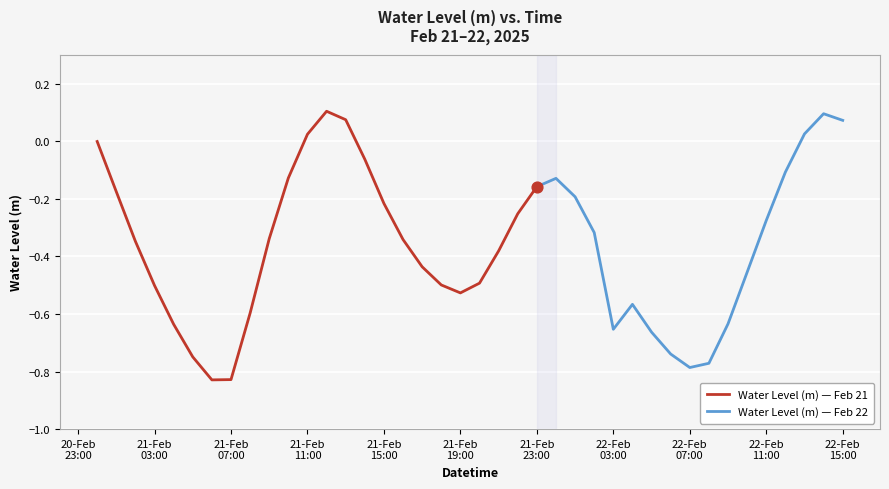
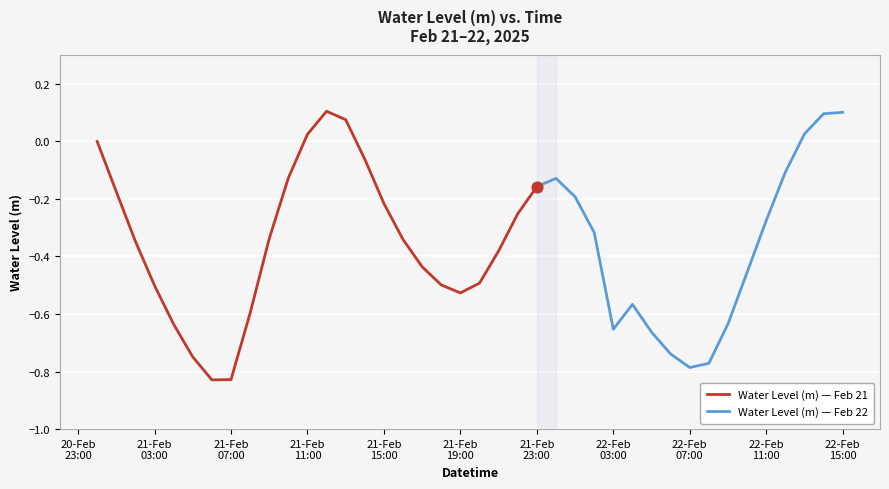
  {
    "Water Level (m) — Feb 22": {
      "22-Feb 03:00": -0.65,
      "22-Feb 07:00": -0.79,
      "22-Feb 11:00": -0.28,
-     "22-Feb 15:00": 0.07
+     "22-Feb 15:00": 0.10
    }
  }
